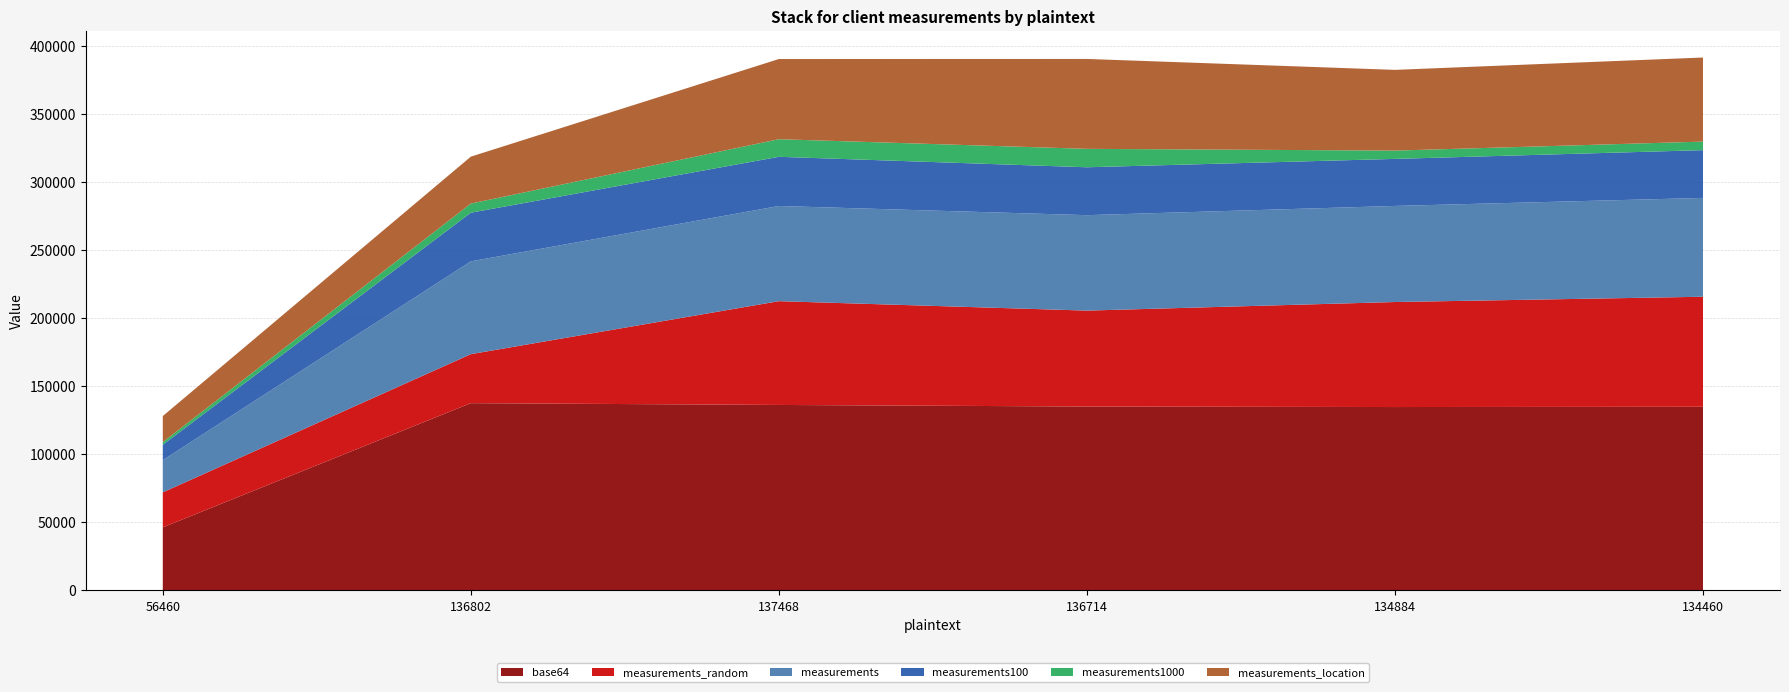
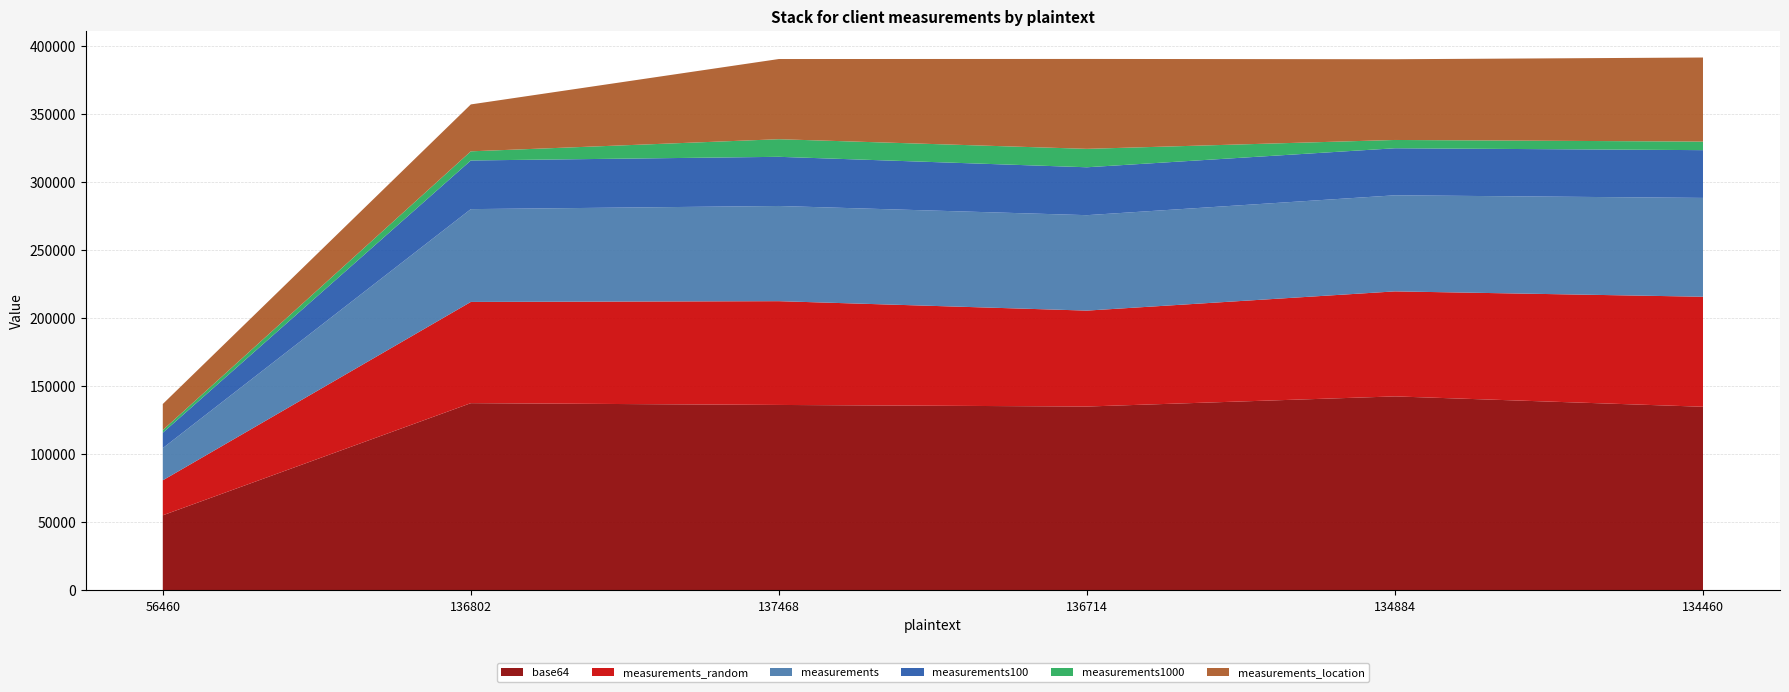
  {
    "base64": {
-     "56460": 46000,
+     "56460": 55000,
      "136802": 137000,
      "137468": 136000,
      "136714": 135000,
-     "134884": 135000,
+     "134884": 142000,
      "134460": 135000
    },
    "measurements_random": {
      "56460": 26000,
-     "136802": 36000,
+     "136802": 74000,
      "137468": 76000,
      "136714": 70000,
      "134884": 77000,
      "134460": 81000
    },
    "measurements1000": {
      "56460": 2000,
      "136802": 7000,
      "137468": 13000,
      "136714": 14000,
      "134884": 6000,
      "134460": 6000
    },
    "measurements_location": {
      "56460": 19000,
      "136802": 34000,
      "137468": 59000,
      "136714": 66000,
      "134884": 59000,
      "134460": 62000
    }
  }
